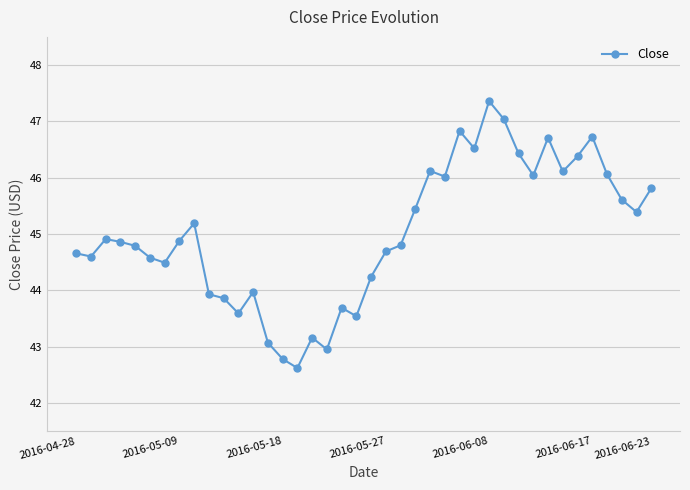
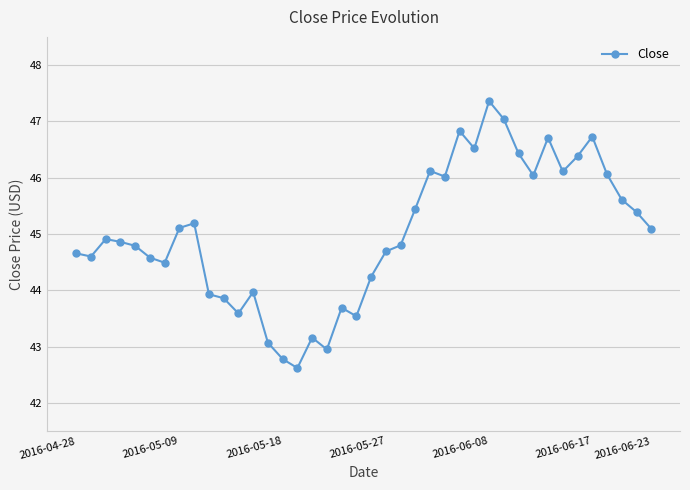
  {
    "2016-04-28": 44.7,
-   "2016-05-09": 44.9,
+   "2016-05-09": 45.1,
    "2016-05-18": 42.8,
    "2016-05-27": 44.7,
    "2016-06-08": 47.4,
    "2016-06-17": 46.7,
-   "2016-06-23": 45.8
+   "2016-06-23": 45.1
  }
